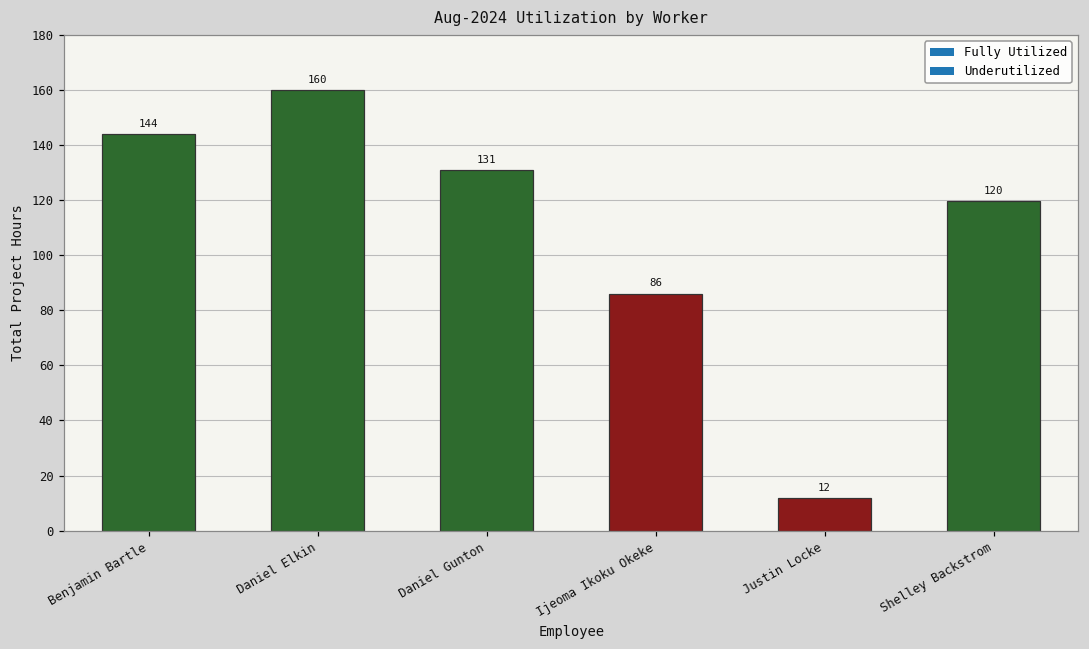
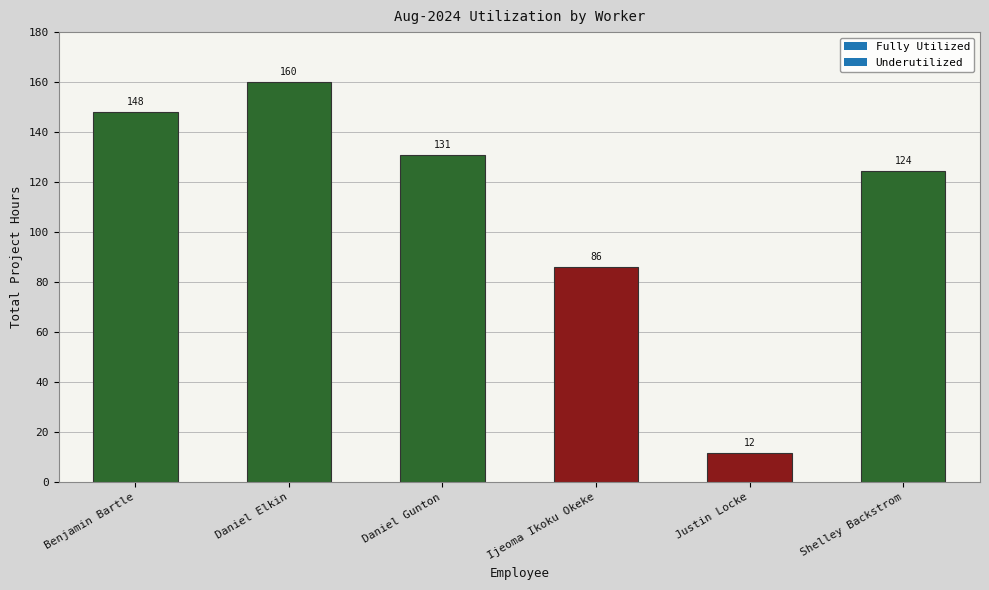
  {
-   "Benjamin Bartle": 144,
+   "Benjamin Bartle": 148,
    "Daniel Elkin": 160,
    "Daniel Gunton": 131,
    "Ijeoma Ikoku Okeke": 86,
    "Justin Locke": 12,
-   "Shelley Backstrom": 120
+   "Shelley Backstrom": 124
  }
